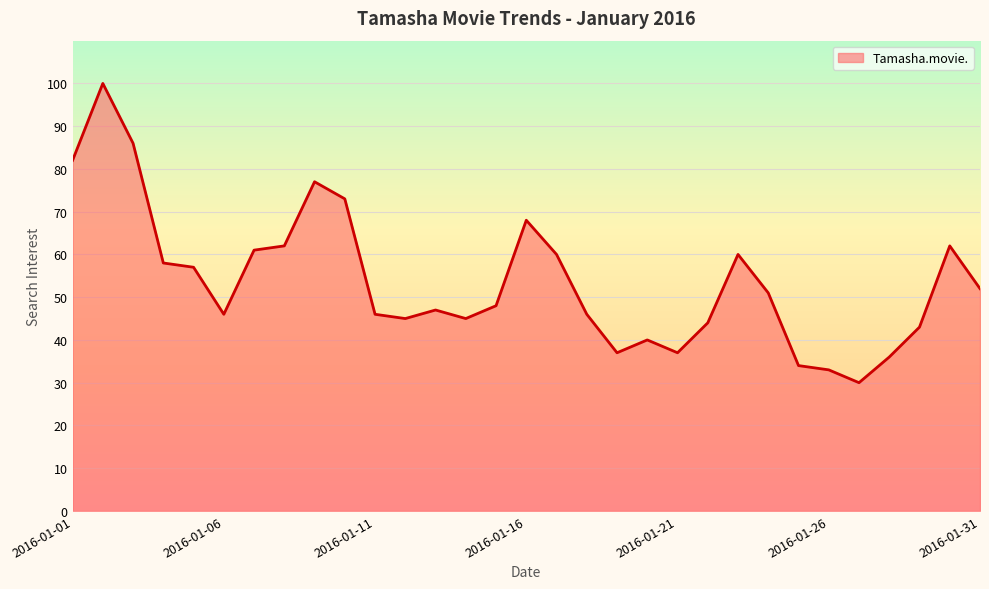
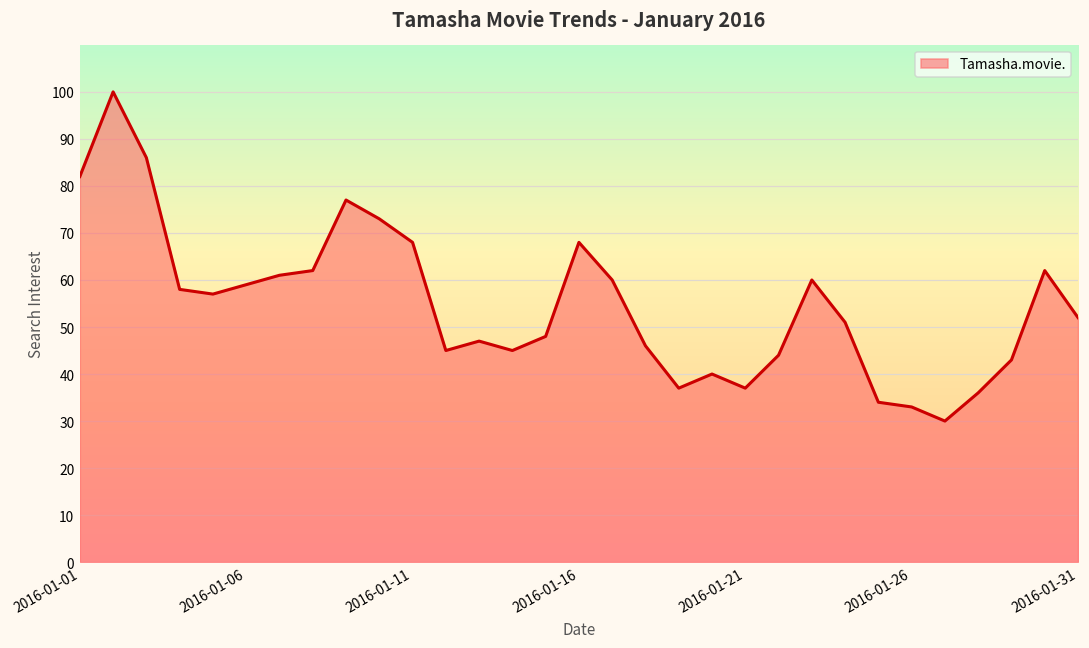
  {
    "2016-01-01": 82,
-   "2016-01-06": 46,
-   "2016-01-11": 46,
+   "2016-01-06": 59,
+   "2016-01-11": 68,
    "2016-01-16": 68,
    "2016-01-21": 37,
    "2016-01-26": 33,
    "2016-01-31": 52
  }
